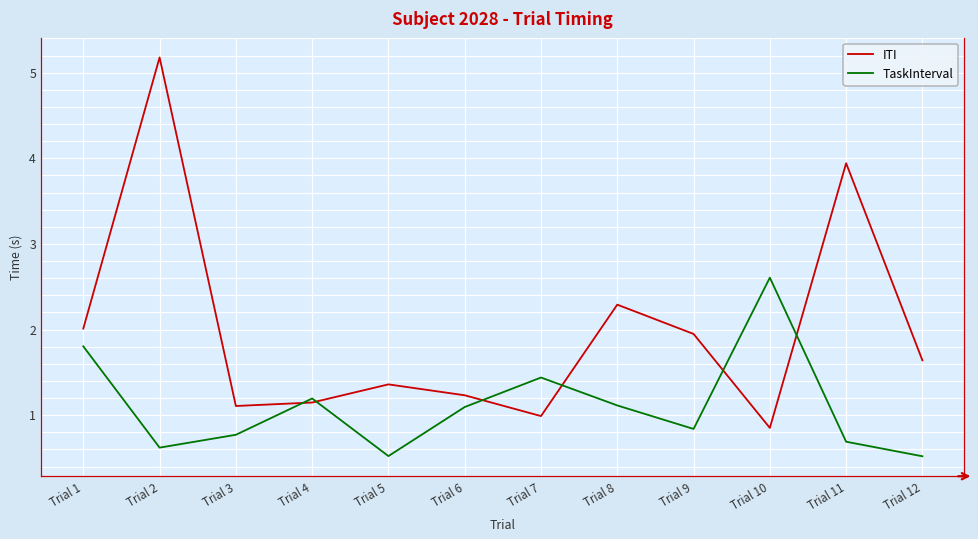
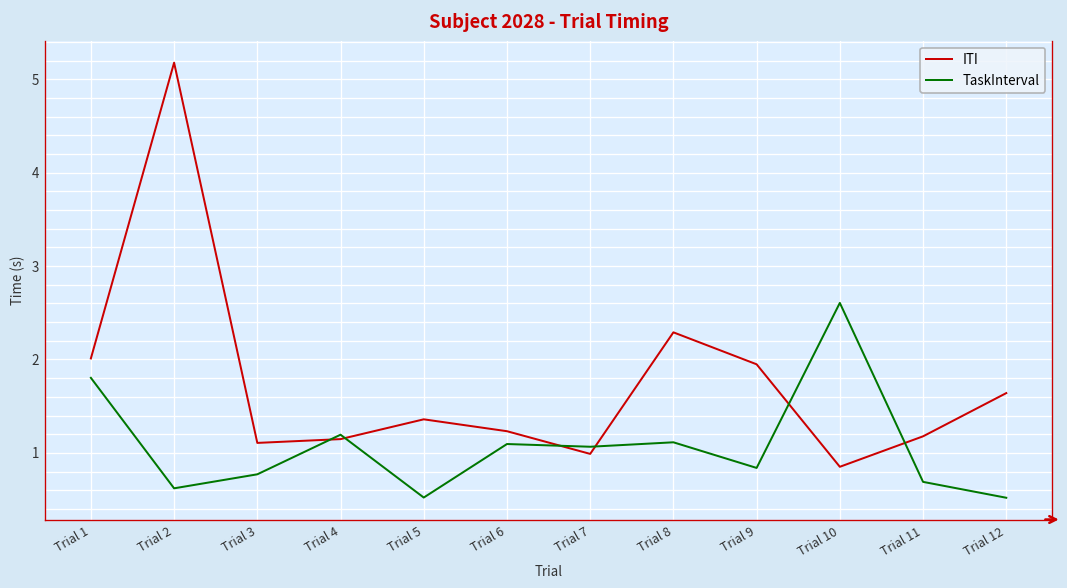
  {
    "ITI": {
      "Trial 1": 2.0,
      "Trial 2": 5.2,
      "Trial 3": 1.1,
      "Trial 4": 1.1,
      "Trial 5": 1.4,
      "Trial 6": 1.2,
      "Trial 7": 1.0,
      "Trial 8": 2.3,
      "Trial 9": 1.9,
      "Trial 10": 0.9,
-     "Trial 11": 3.9,
+     "Trial 11": 1.2,
      "Trial 12": 1.6
    },
    "TaskInterval": {
      "Trial 1": 1.8,
      "Trial 2": 0.6,
      "Trial 3": 0.8,
      "Trial 4": 1.2,
      "Trial 5": 0.5,
      "Trial 6": 1.1,
-     "Trial 7": 1.4,
+     "Trial 7": 1.1,
      "Trial 8": 1.1,
      "Trial 9": 0.8,
      "Trial 10": 2.6,
      "Trial 11": 0.7,
      "Trial 12": 0.5
    }
  }
